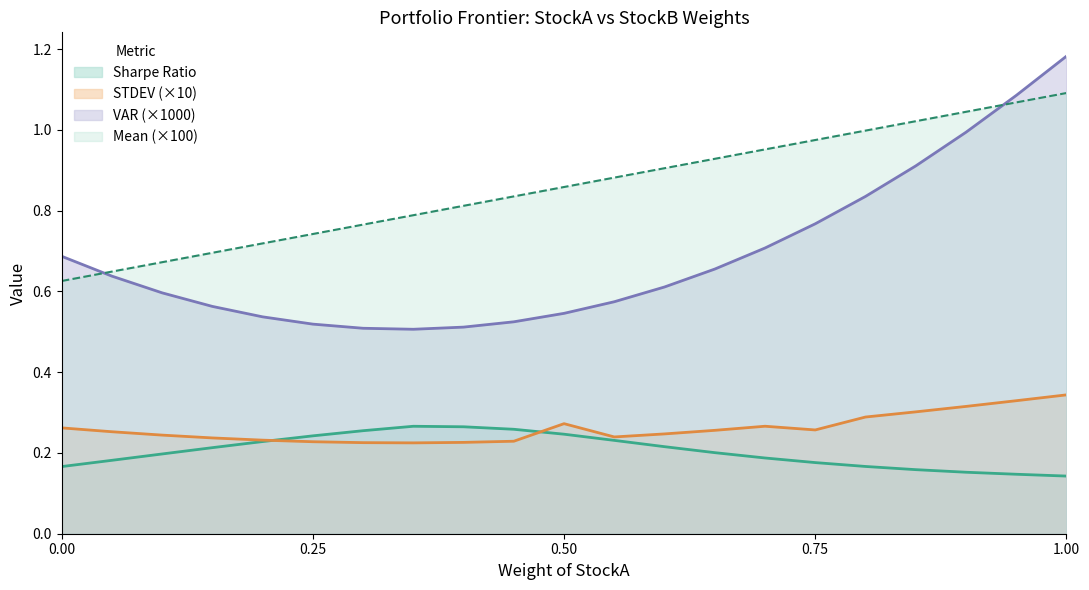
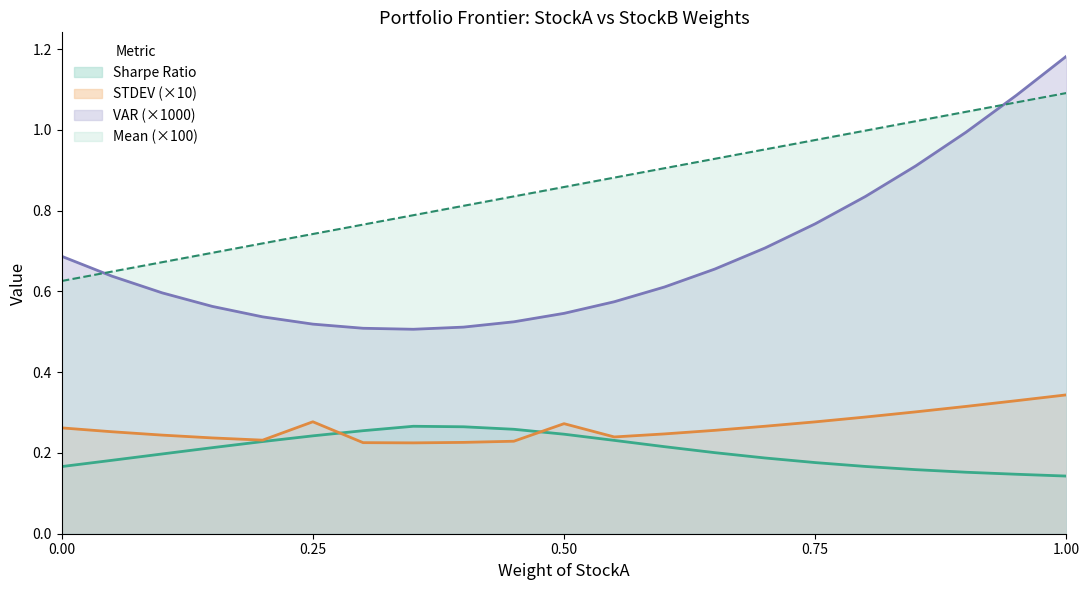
  {
    "STDEV (×10)": {
      "0.00": 0.26,
-     "0.25": 0.23,
+     "0.25": 0.28,
      "0.50": 0.27,
-     "0.75": 0.26,
+     "0.75": 0.28,
      "1.00": 0.34
    }
  }
